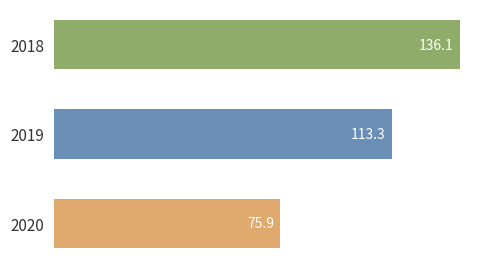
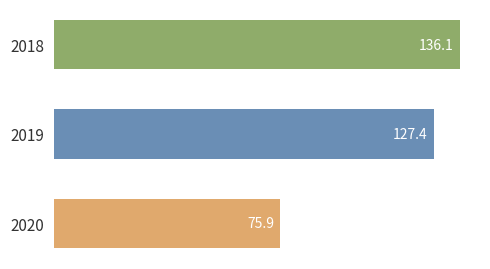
  {
    "2018": 136.1,
-   "2019": 113.3,
+   "2019": 127.4,
    "2020": 75.9
  }
